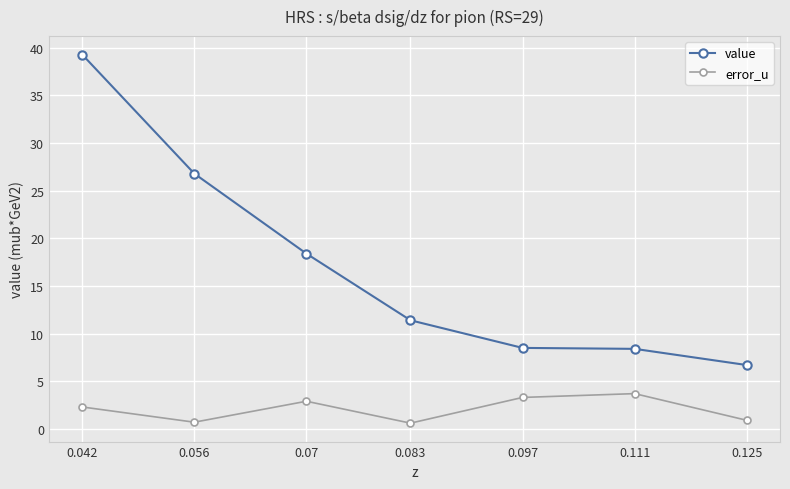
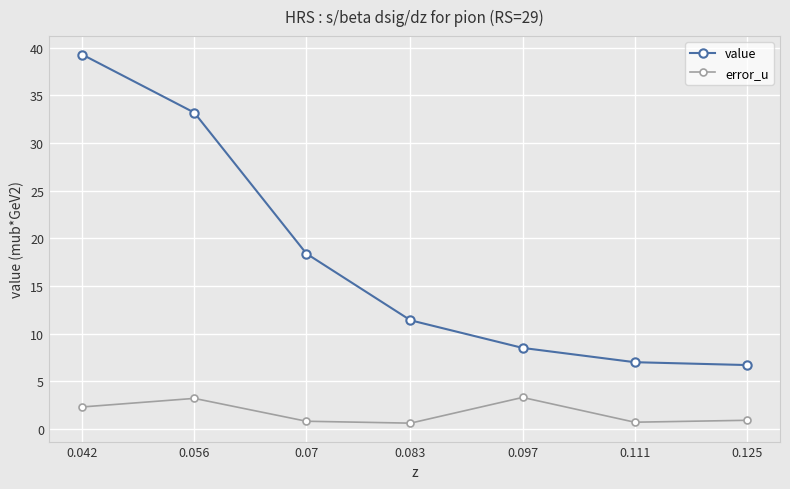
  {
    "value": {
      "0.042": 39,
-     "0.056": 27,
+     "0.056": 33,
      "0.07": 18,
      "0.083": 11,
      "0.097": 9,
-     "0.111": 8,
+     "0.111": 7,
      "0.125": 7
    },
    "error_u": {
      "0.042": 2,
-     "0.056": 1,
-     "0.07": 3,
+     "0.056": 3,
+     "0.07": 1,
      "0.083": 1,
      "0.097": 3,
-     "0.111": 4,
+     "0.111": 1,
      "0.125": 1
    }
  }
